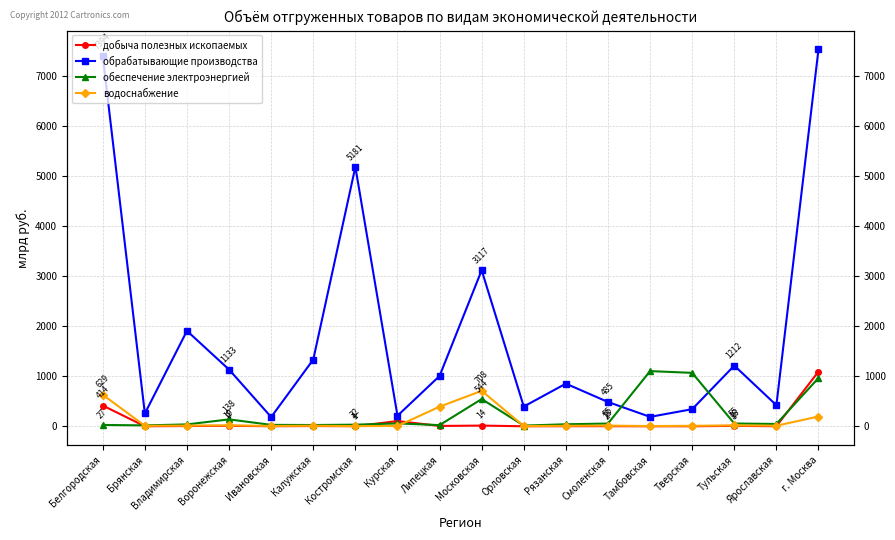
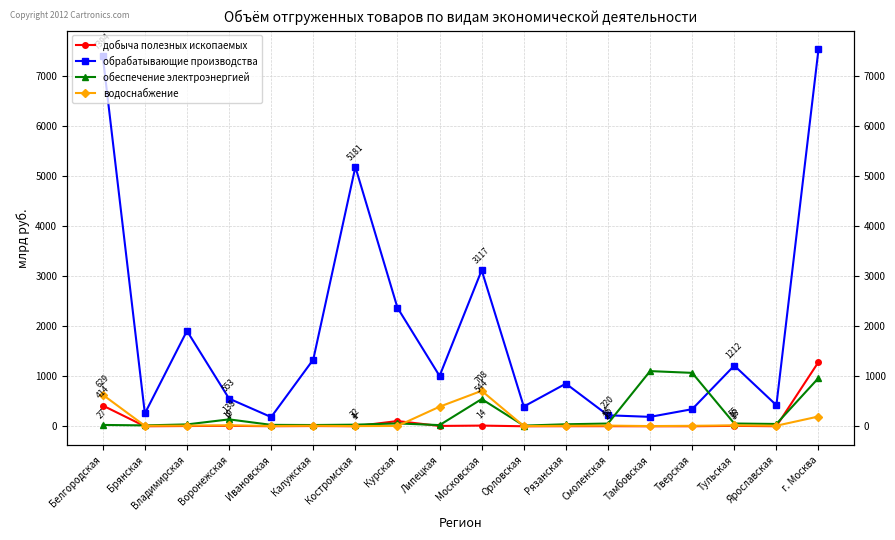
  {
    "добыча полезных ископаемых": {
-     "г. Москва": 1100
+     "г. Москва": 1300
    },
    "обрабатывающие производства": {
-     "Воронежская": 1133,
+     "Воронежская": 553,
      "Костромская": 5181,
-     "Курская": 200,
+     "Курская": 2400,
      "Московская": 3117,
-     "Смоленская": 485,
+     "Смоленская": 220,
      "Тульская": 1212
    },
    "обеспечение электроэнергией": {
      "Тамбовская": 1100,
      "Тверская": 1100,
      "г. Москва": 1000
    },
    "водоснабжение": {
      "Липецкая": 400,
      "г. Москва": 200
    }
  }
